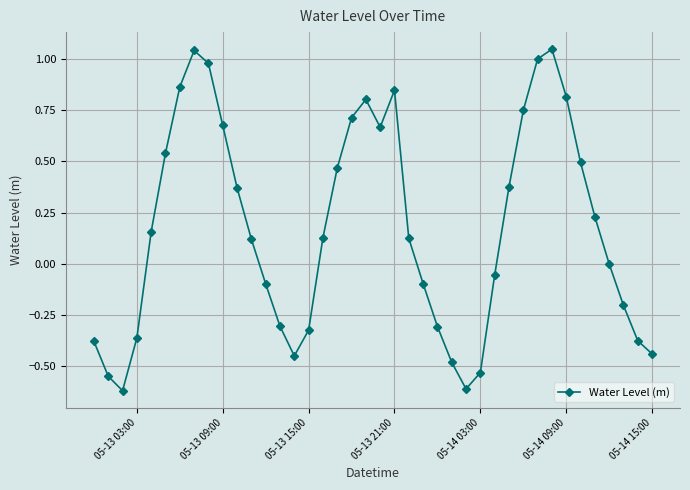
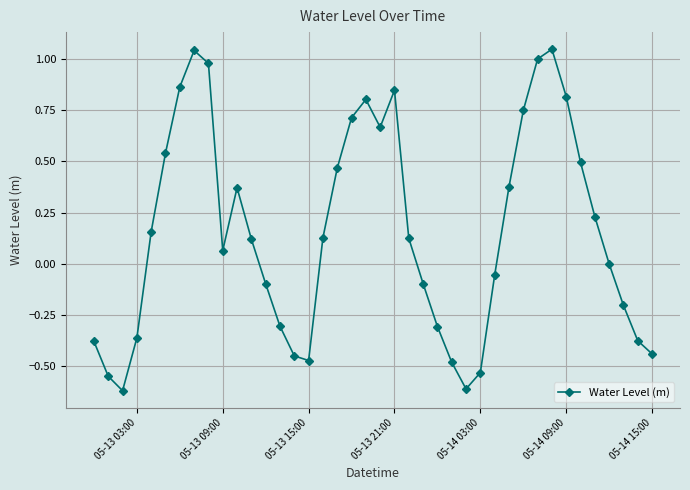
  {
    "05-13 03:00": -0.36,
-   "05-13 09:00": 0.68,
-   "05-13 15:00": -0.32,
+   "05-13 09:00": 0.06,
+   "05-13 15:00": -0.47,
    "05-13 21:00": 0.85,
    "05-14 03:00": -0.53,
    "05-14 09:00": 0.82,
    "05-14 15:00": -0.44
  }
